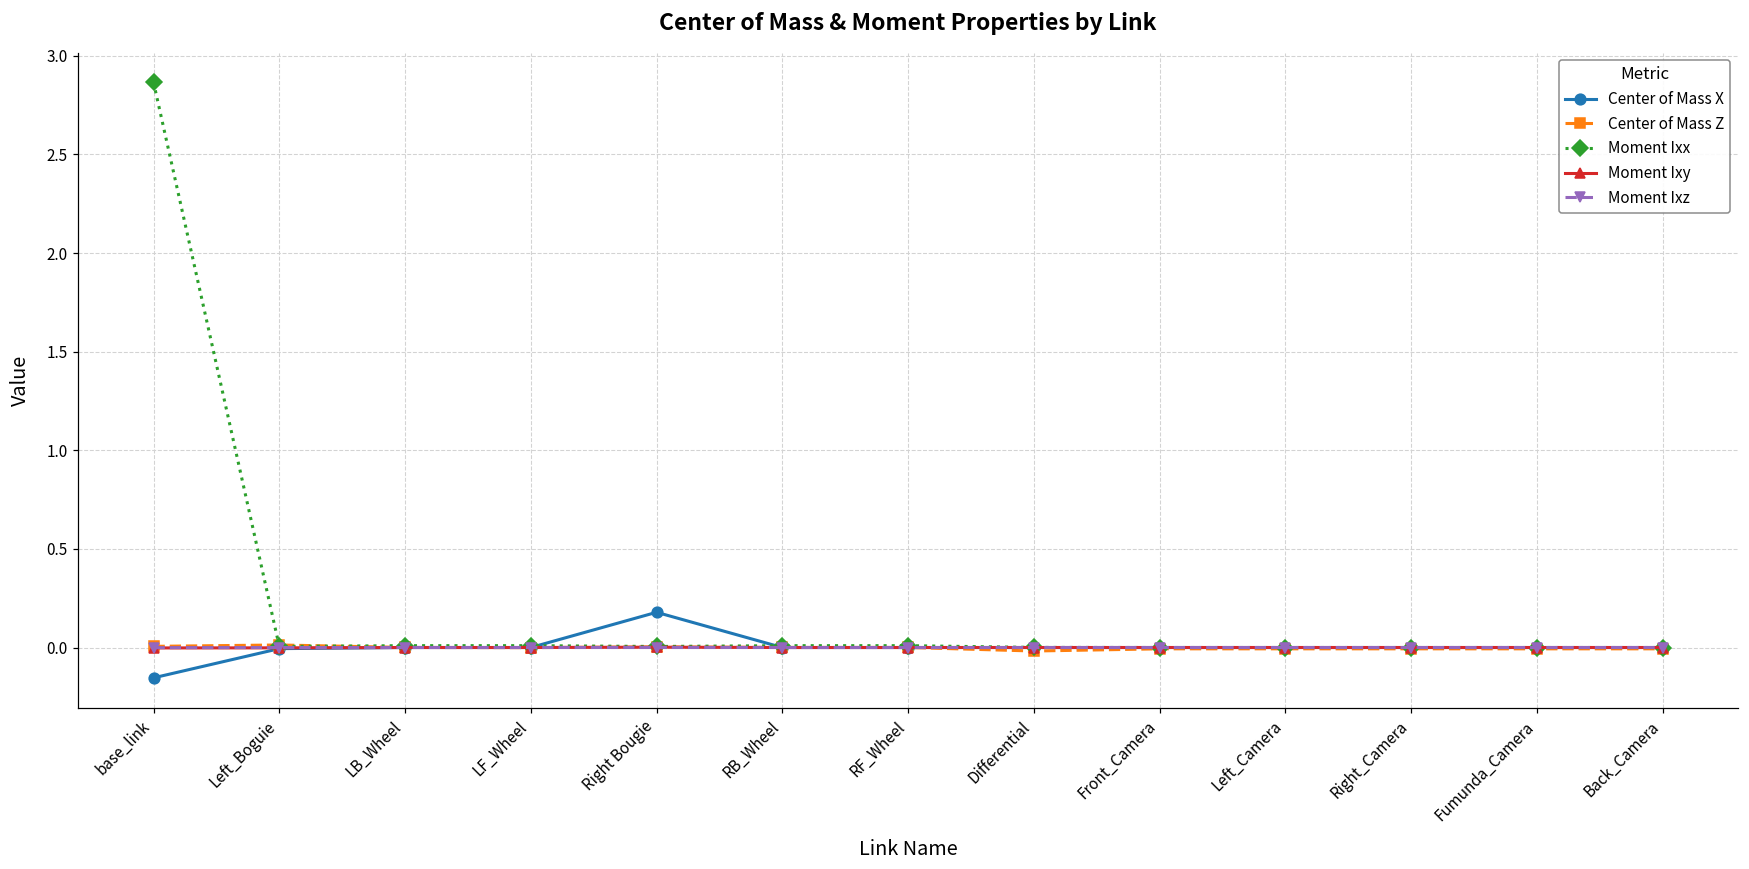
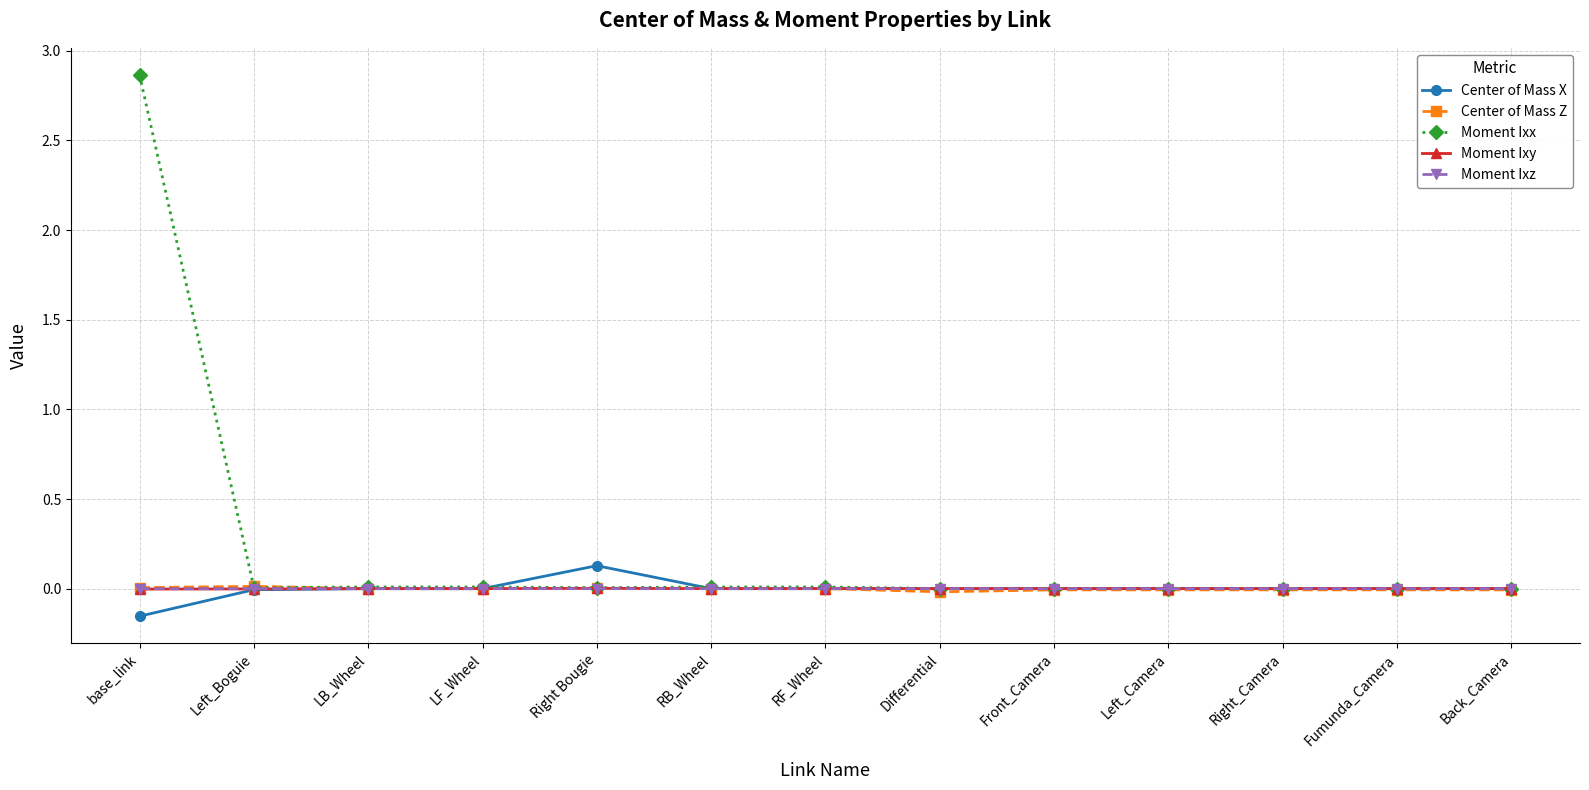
  {
    "Center of Mass X": {
      "base_link": -0.15,
-     "Right Bougie": 0.18
+     "Right Bougie": 0.13
    },
    "Center of Mass Z": {
      "Differential": -0.02
    },
    "Moment Ixx": {
      "base_link": 2.87
    }
  }
